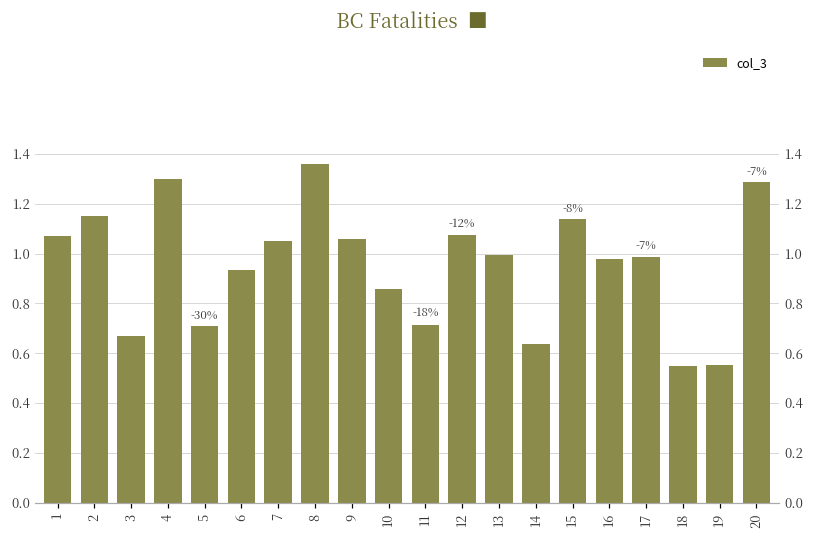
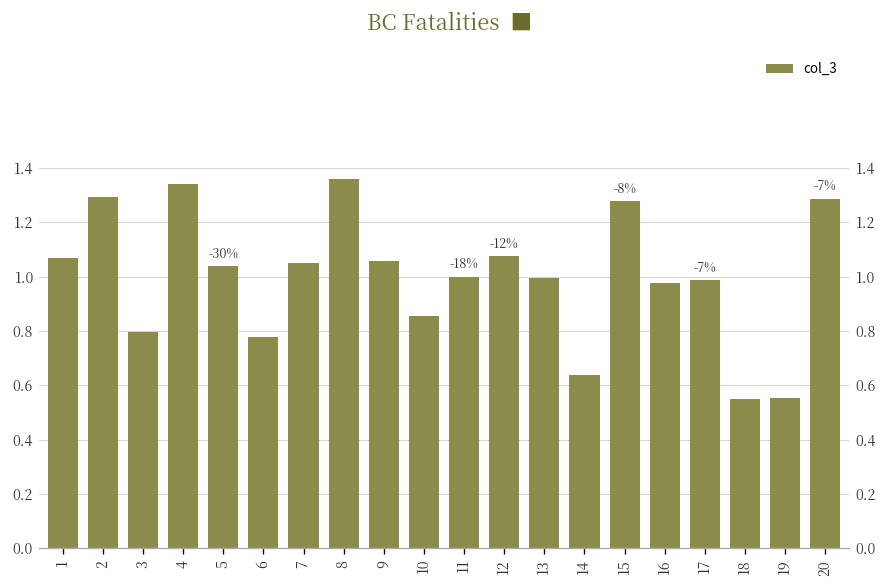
  {
    "1": 1.07,
-   "2": 1.15,
-   "3": 0.67,
-   "4": 1.30,
-   "5": 0.71,
-   "6": 0.93,
+   "2": 1.29,
+   "3": 0.80,
+   "4": 1.34,
+   "5": 1.04,
+   "6": 0.78,
    "7": 1.05,
    "8": 1.36,
    "9": 1.06,
    "10": 0.86,
-   "11": 0.72,
+   "11": 1.00,
    "13": 1.00,
    "14": 0.64,
-   "15": 1.14,
+   "15": 1.28,
    "16": 0.98,
    "18": 0.55,
    "19": 0.55
  }
